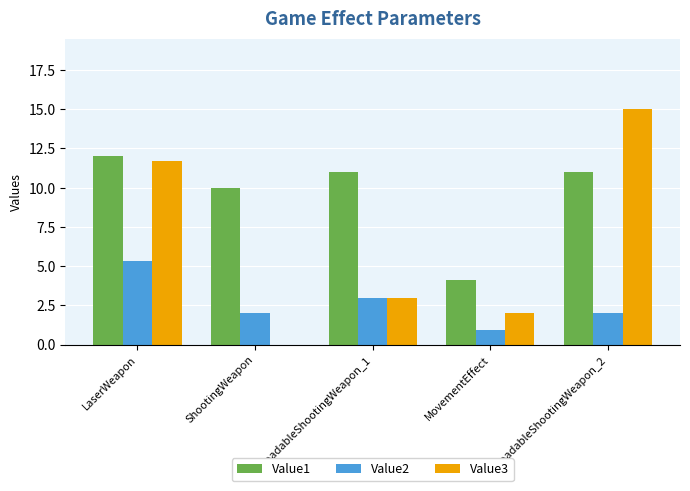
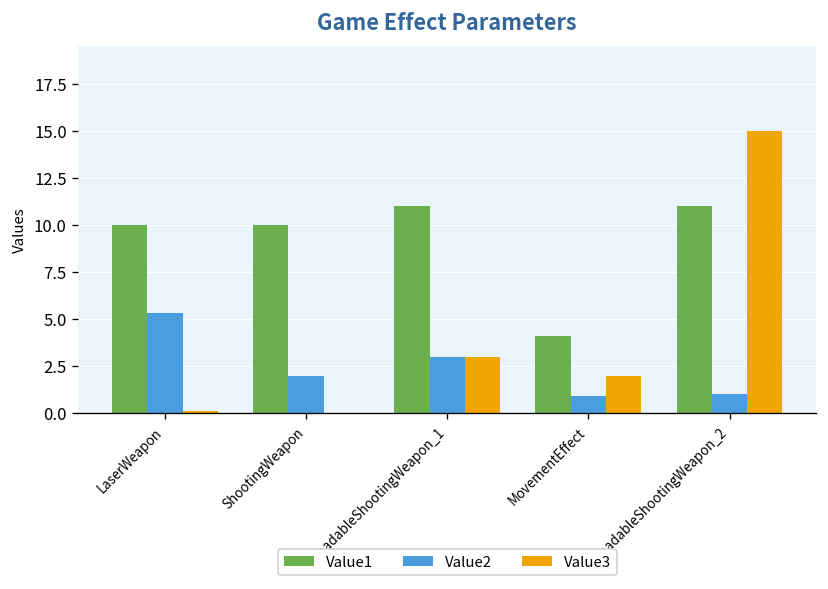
  {
    "Value1": {
-     "LaserWeapon": 12,
+     "LaserWeapon": 10,
      "ShootingWeapon": 10,
      "ReloadableShootingWeapon_1": 11,
      "MovementEffect": 4,
      "ReloadableShootingWeapon_2": 11
    },
    "Value2": {
      "LaserWeapon": 5.4,
      "ShootingWeapon": 2,
      "ReloadableShootingWeapon_1": 3,
      "MovementEffect": 1,
-     "ReloadableShootingWeapon_2": 2
+     "ReloadableShootingWeapon_2": 1
    },
    "Value3": {
-     "LaserWeapon": 11.7,
+     "LaserWeapon": 0.1,
      "ShootingWeapon": 0.0,
      "ReloadableShootingWeapon_1": 3.0,
      "MovementEffect": 2.0,
      "ReloadableShootingWeapon_2": 15.0
    }
  }
